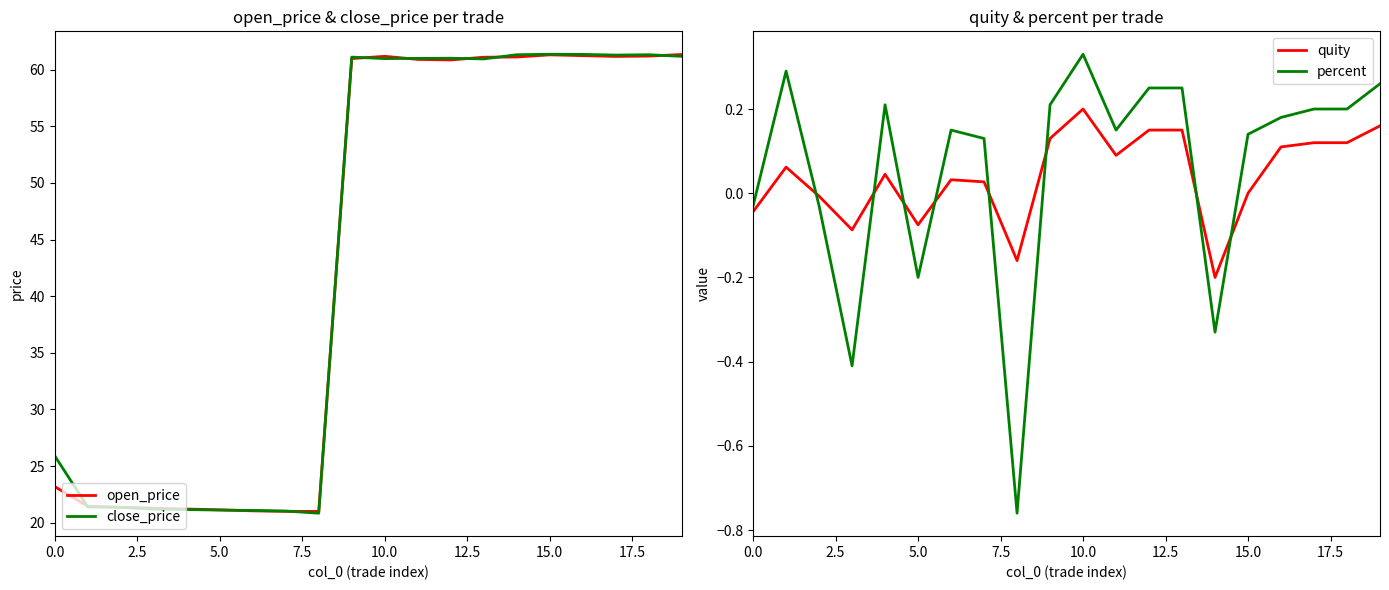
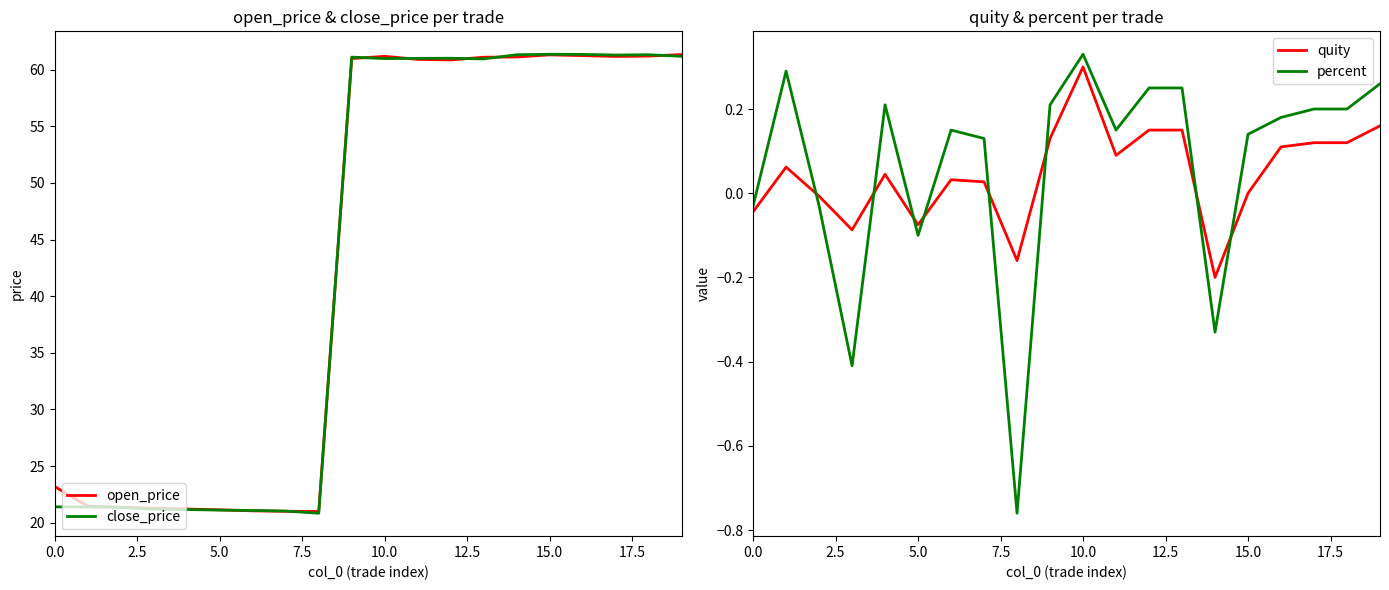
  {
    "open_price & close_price per trade": {
      "open_price": {
        "0.0": 23.2
      },
      "close_price": {
-       "0.0": 25.9
+       "0.0": 21.4
      }
    },
    "quity & percent per trade": {
      "quity": {
        "0.0": -0.04,
        "5.0": -0.08,
-       "10.0": 0.2,
+       "10.0": 0.3,
        "15.0": 0.0
      },
      "percent": {
        "0.0": -0.03,
-       "5.0": -0.2,
+       "5.0": -0.1,
        "10.0": 0.33,
        "15.0": 0.14
      }
    }
  }
